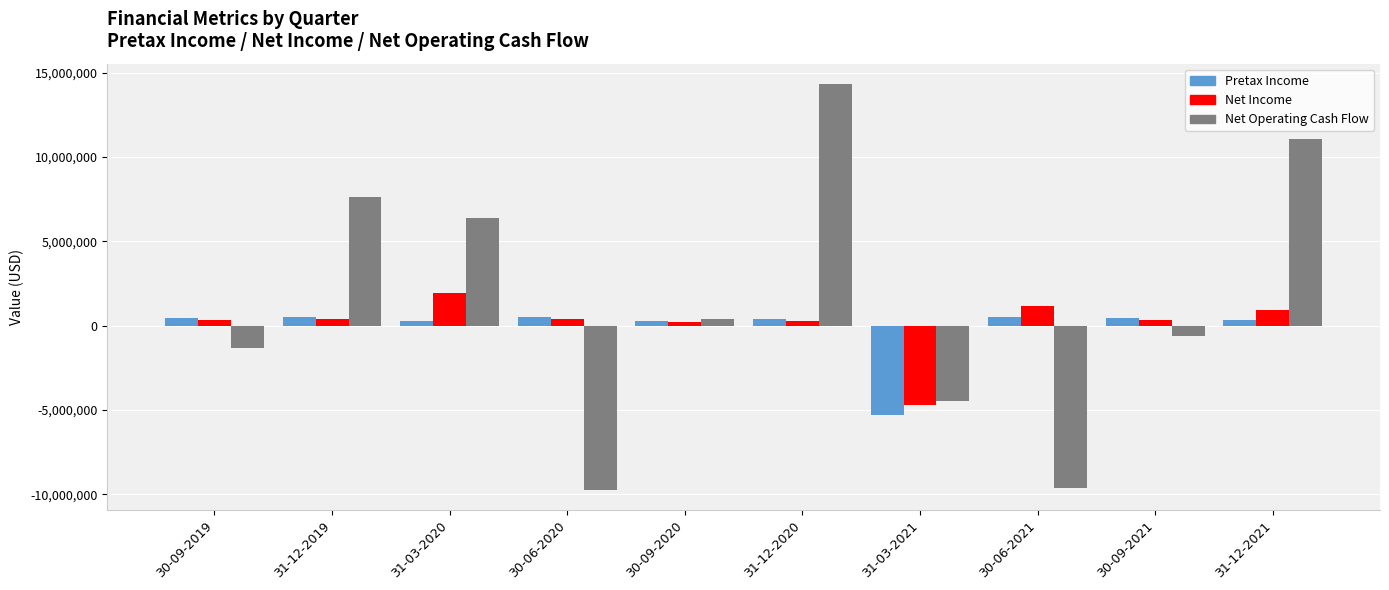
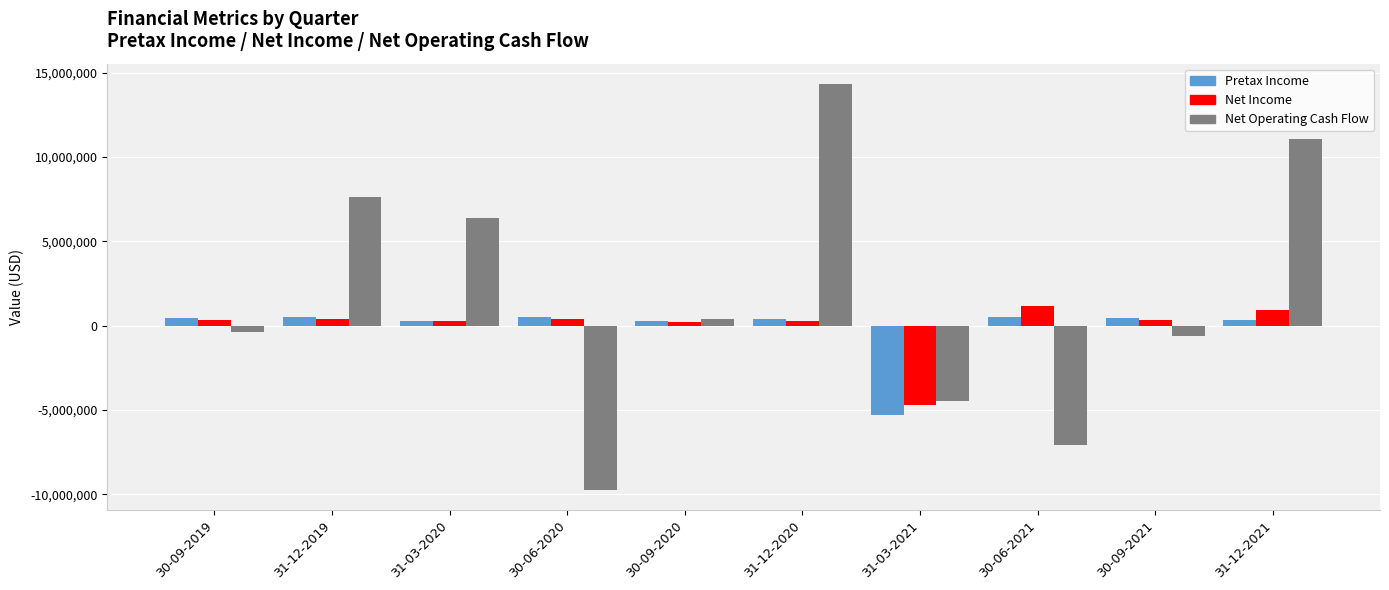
  {
    "Pretax Income": {
      "30-09-2019": "400,000",
      "31-12-2019": "500,000",
      "31-03-2020": "300,000",
      "30-06-2020": "500,000",
      "30-09-2020": "300,000",
      "31-12-2020": "400,000",
      "31-03-2021": "-5,300,000",
      "30-06-2021": "500,000",
      "30-09-2021": "400,000",
      "31-12-2021": "300,000"
    },
    "Net Income": {
      "30-09-2019": "300,000",
      "31-12-2019": "400,000",
-     "31-03-2020": "1,900,000",
+     "31-03-2020": "200,000",
      "30-06-2020": "400,000",
      "30-09-2020": "200,000",
      "31-12-2020": "300,000",
      "31-03-2021": "-4,700,000",
      "30-06-2021": "1,200,000",
      "30-09-2021": "300,000",
      "31-12-2021": "900,000"
    },
    "Net Operating Cash Flow": {
-     "30-09-2019": "-1,300,000",
+     "30-09-2019": "-400,000",
      "31-12-2019": "7,600,000",
      "31-03-2020": "6,400,000",
      "30-06-2020": "-9,700,000",
      "30-09-2020": "400,000",
      "31-12-2020": "14,300,000",
      "31-03-2021": "-4,500,000",
-     "30-06-2021": "-9,600,000",
+     "30-06-2021": "-7,100,000",
      "30-09-2021": "-600,000",
      "31-12-2021": "11,100,000"
    }
  }
